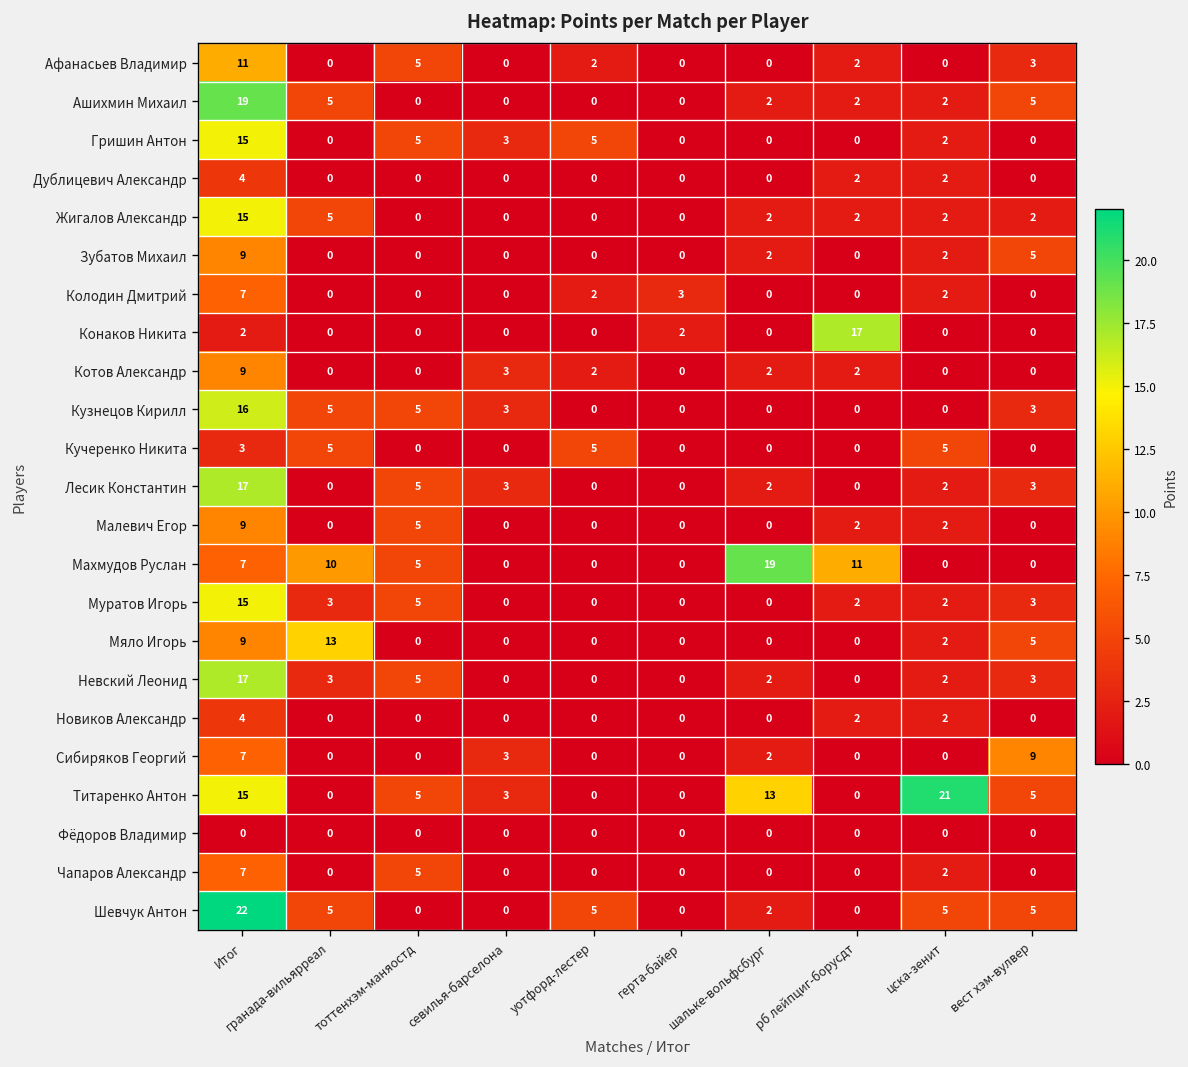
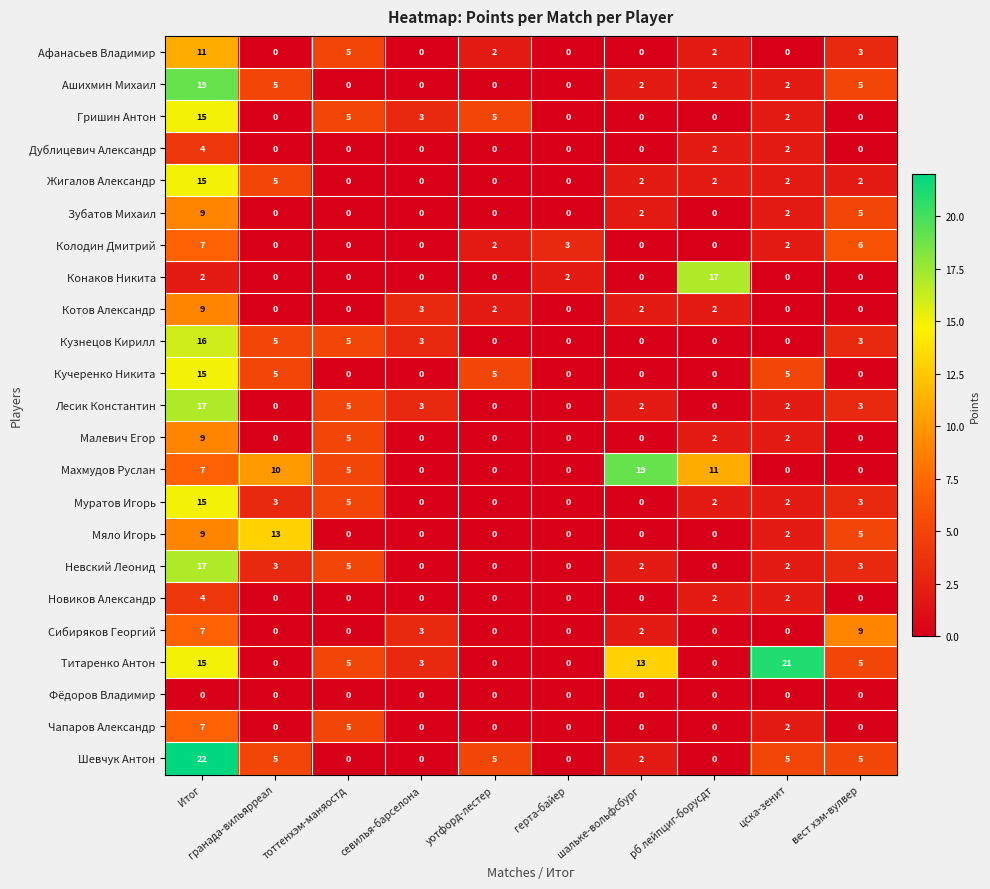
  {
    "Колодин Дмитрий": {
      "Итог": 7,
      "гранада-вильярреал": 0,
      "тоттенхэм-маняостд": 0,
      "севилья-барселона": 0,
      "уотфорд-лестер": 2,
      "герта-байер": 3,
      "шальке-вольфсбург": 0,
      "рб лейпциг-борусдт": 0,
      "цска-зенит": 2,
-     "вест хэм-вулвер": 0
+     "вест хэм-вулвер": 6
    },
    "Кучеренко Никита": {
-     "Итог": 3,
+     "Итог": 15,
      "гранада-вильярреал": 5,
      "тоттенхэм-маняостд": 0,
      "севилья-барселона": 0,
      "уотфорд-лестер": 5,
      "герта-байер": 0,
      "шальке-вольфсбург": 0,
      "рб лейпциг-борусдт": 0,
      "цска-зенит": 5,
      "вест хэм-вулвер": 0
    }
  }
